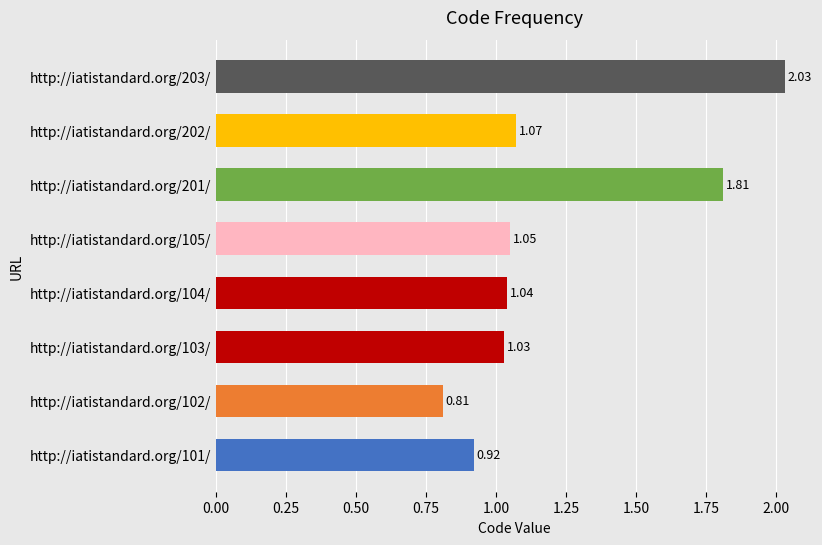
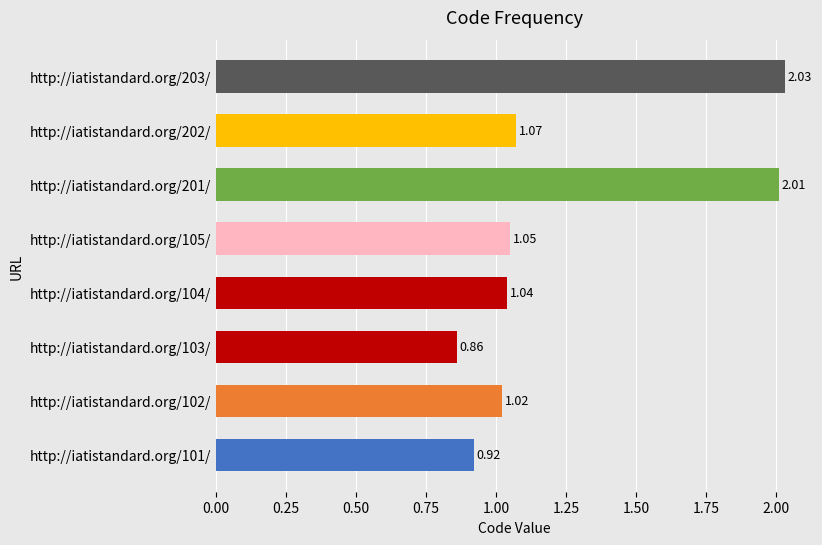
  {
    "http://iatistandard.org/203/": 2.03,
    "http://iatistandard.org/202/": 1.07,
-   "http://iatistandard.org/201/": 1.81,
+   "http://iatistandard.org/201/": 2.01,
    "http://iatistandard.org/105/": 1.05,
    "http://iatistandard.org/104/": 1.04,
-   "http://iatistandard.org/103/": 1.03,
-   "http://iatistandard.org/102/": 0.81,
+   "http://iatistandard.org/103/": 0.86,
+   "http://iatistandard.org/102/": 1.02,
    "http://iatistandard.org/101/": 0.92
  }
